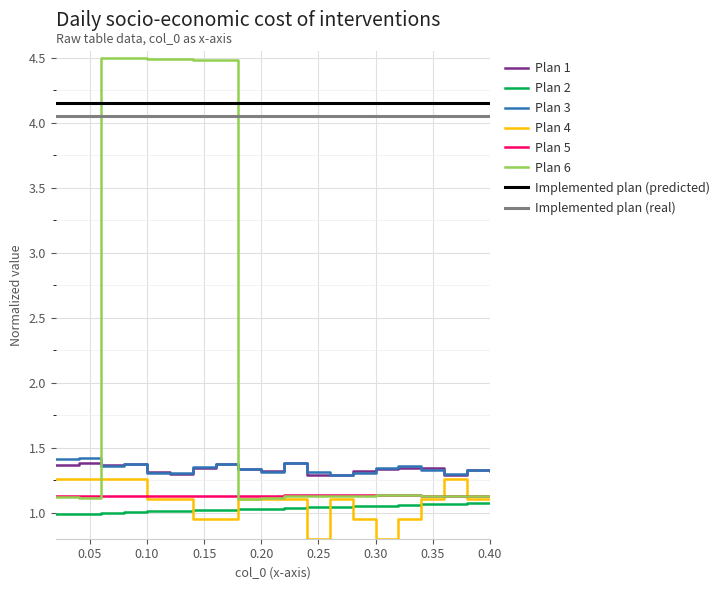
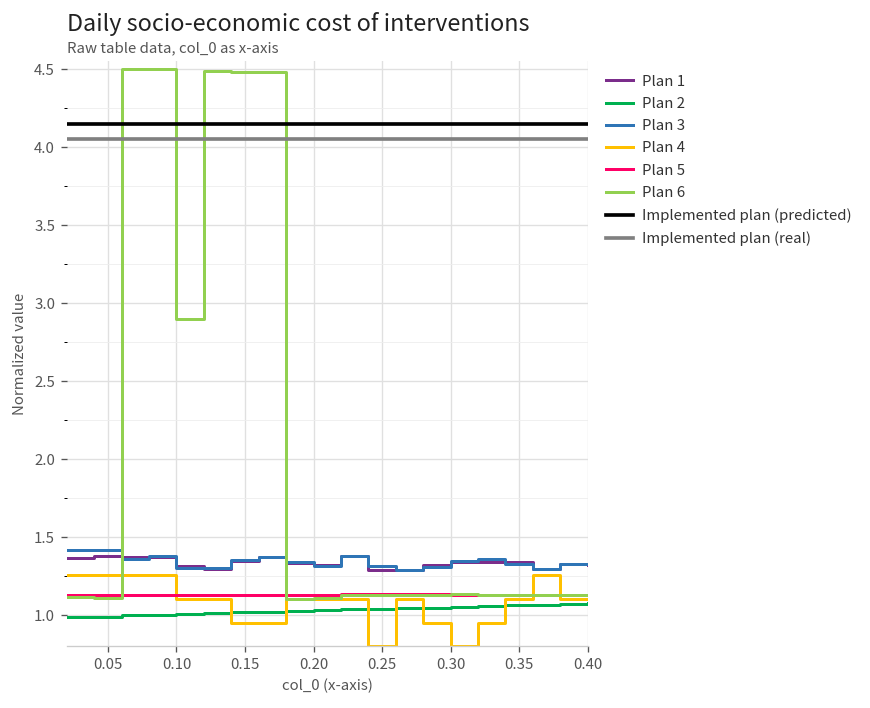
  {
    "Plan 2": {
      "0.10": 1.01,
      "0.20": 1.03,
      "0.30": 1.06,
      "0.40": 1.08
    },
    "Plan 4": {
      "0.10": 1.10,
      "0.30": 0.80,
      "0.40": 1.10
    },
    "Plan 5": {
      "0.10": 1.13,
      "0.20": 1.13
    },
    "Plan 6": {
-     "0.10": 4.49
+     "0.10": 2.90
    }
  }
